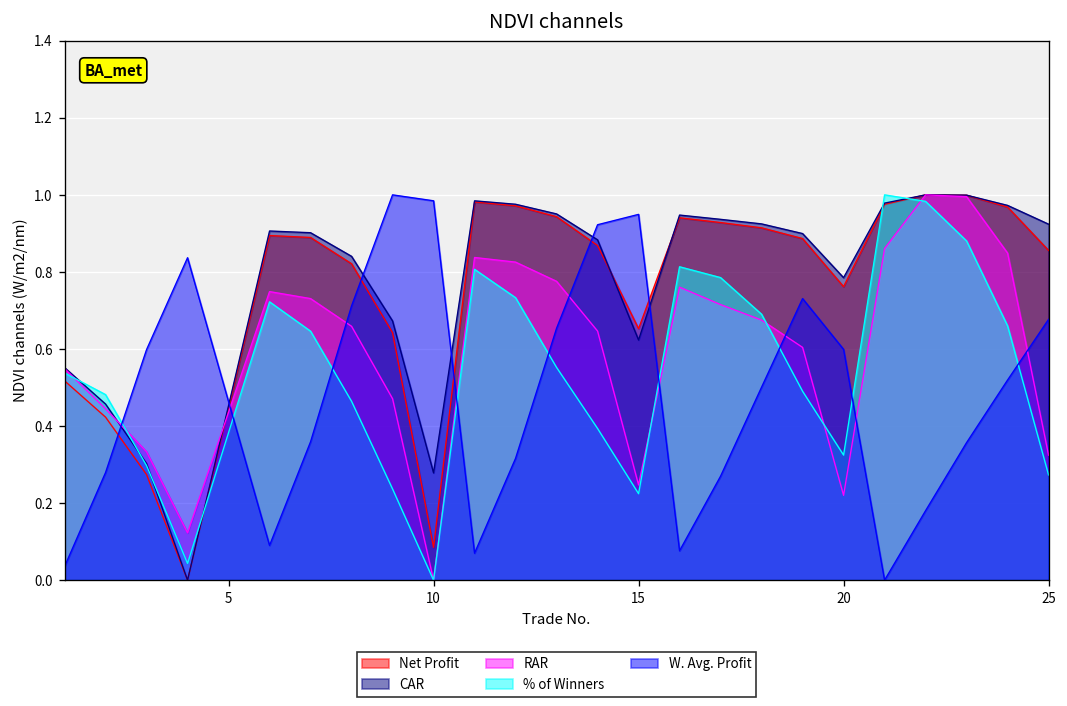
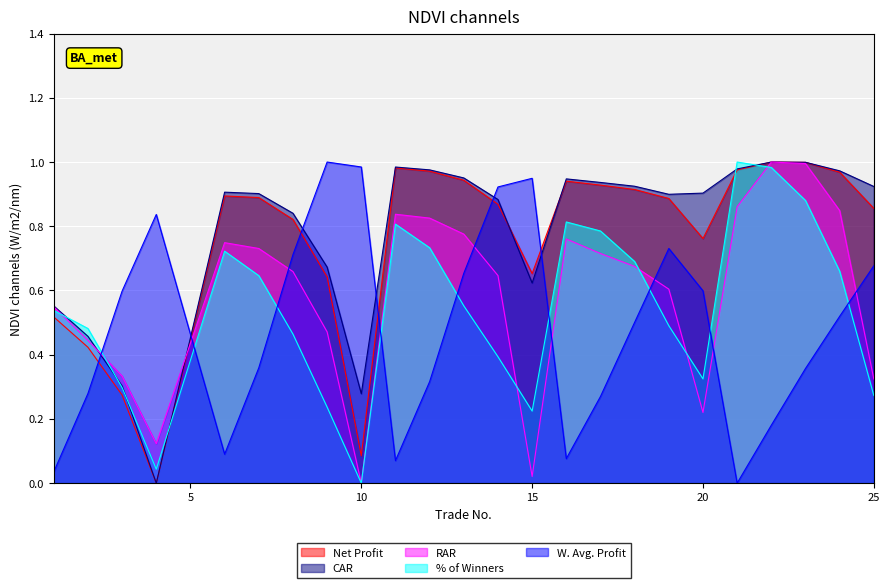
  {
    "Net Profit": {
      "10": 0.08,
      "15": 0.65,
      "20": 0.76,
      "25": 0.86
    },
    "CAR": {
      "10": 0.28,
      "15": 0.62,
-     "20": 0.79,
+     "20": 0.90,
      "25": 0.92
    },
    "RAR": {
-     "15": 0.25,
+     "15": 0.02,
      "20": 0.22,
      "25": 0.32
    },
    "% of Winners": {
      "15": 0.22,
      "20": 0.32,
      "25": 0.27
    },
    "W. Avg. Profit": {
      "10": 0.98,
      "15": 0.95,
      "20": 0.60,
      "25": 0.68
    }
  }
